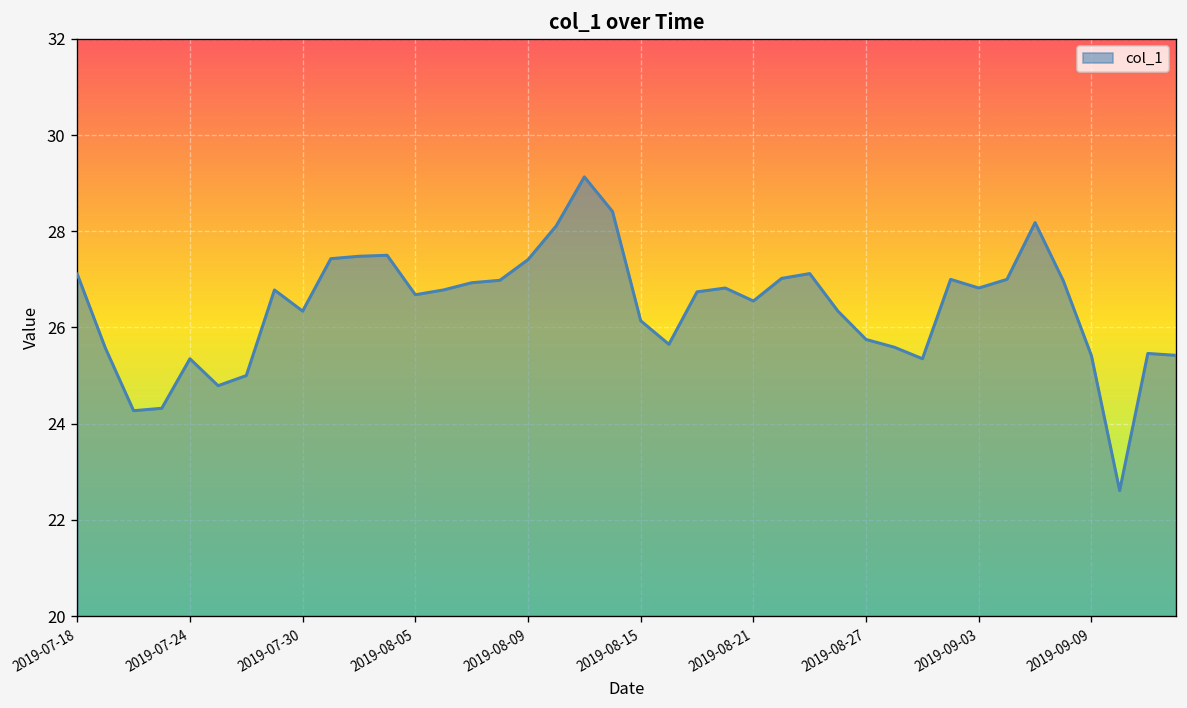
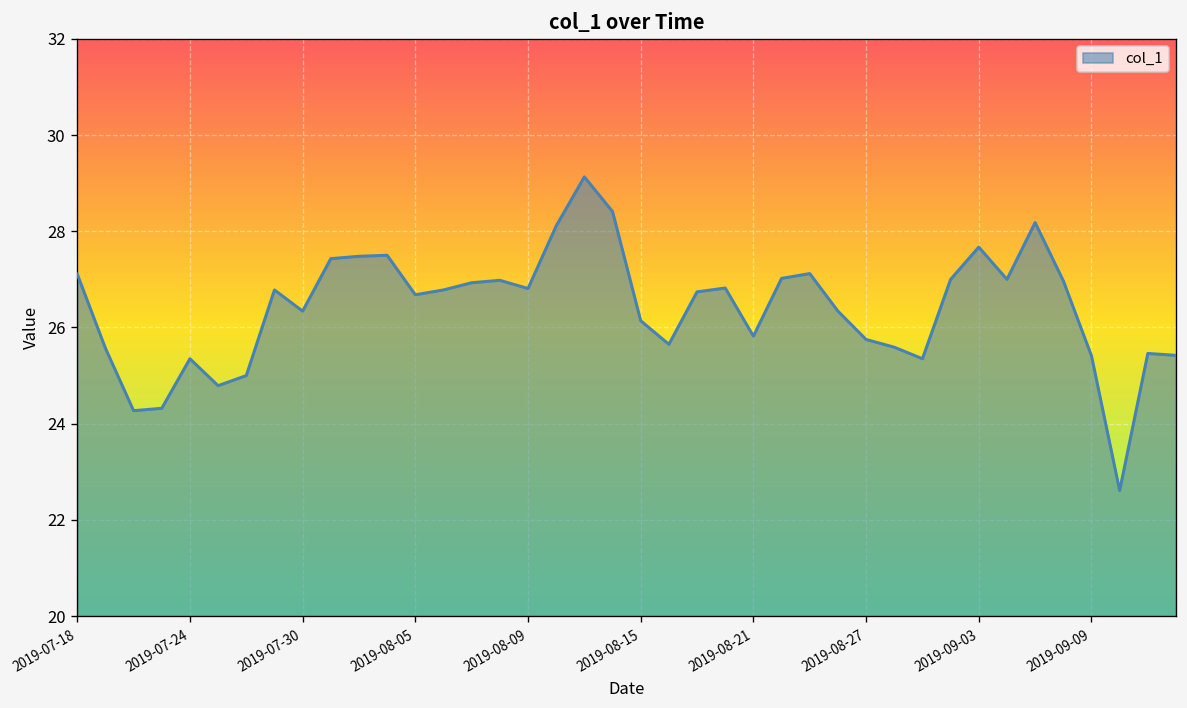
  {
    "2019-07-18": 27.1,
    "2019-07-24": 25.4,
    "2019-07-30": 26.3,
    "2019-08-05": 26.7,
-   "2019-08-09": 27.4,
+   "2019-08-09": 26.8,
    "2019-08-15": 26.1,
-   "2019-08-21": 26.6,
+   "2019-08-21": 25.8,
    "2019-08-27": 25.8,
-   "2019-09-03": 26.8,
+   "2019-09-03": 27.7,
    "2019-09-09": 25.4
  }
